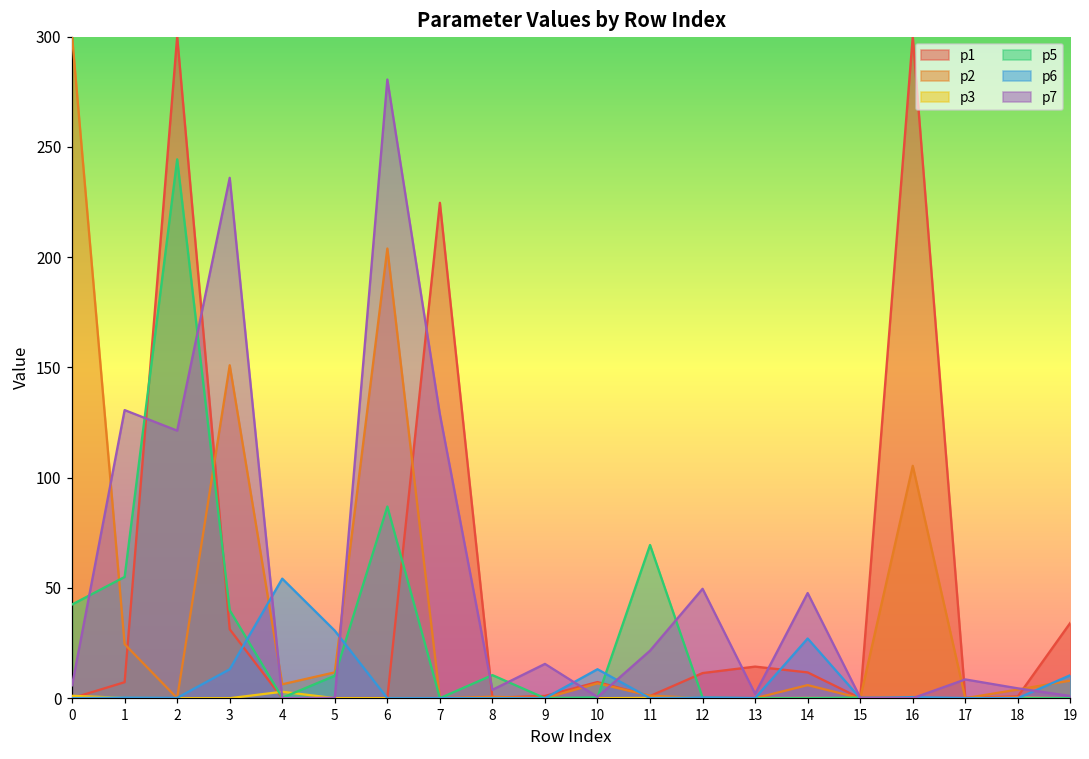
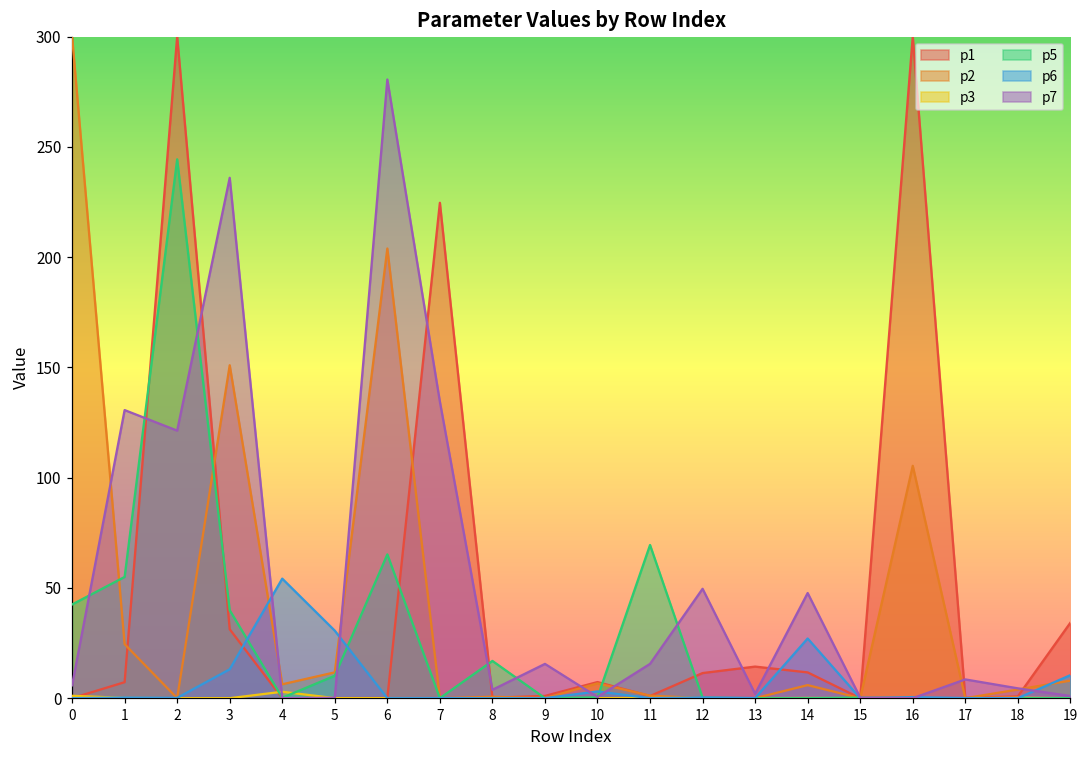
  {
    "p5": {
      "0": 43,
      "1": 55,
      "2": 244,
      "3": 40,
      "5": 10,
-     "6": 87,
-     "8": 10,
+     "6": 65,
+     "8": 17,
      "11": 69
    },
    "p6": {
      "3": 13,
      "4": 54,
      "5": 31,
-     "10": 13,
+     "10": 3,
      "14": 27,
      "19": 10
    },
    "p7": {
      "0": 6,
      "1": 131,
      "2": 121,
      "3": 236,
      "6": 281,
-     "7": 129,
+     "7": 134,
      "8": 4,
      "9": 16,
-     "11": 22,
+     "11": 16,
      "12": 50,
      "13": 2,
      "14": 48,
      "17": 9
    }
  }
